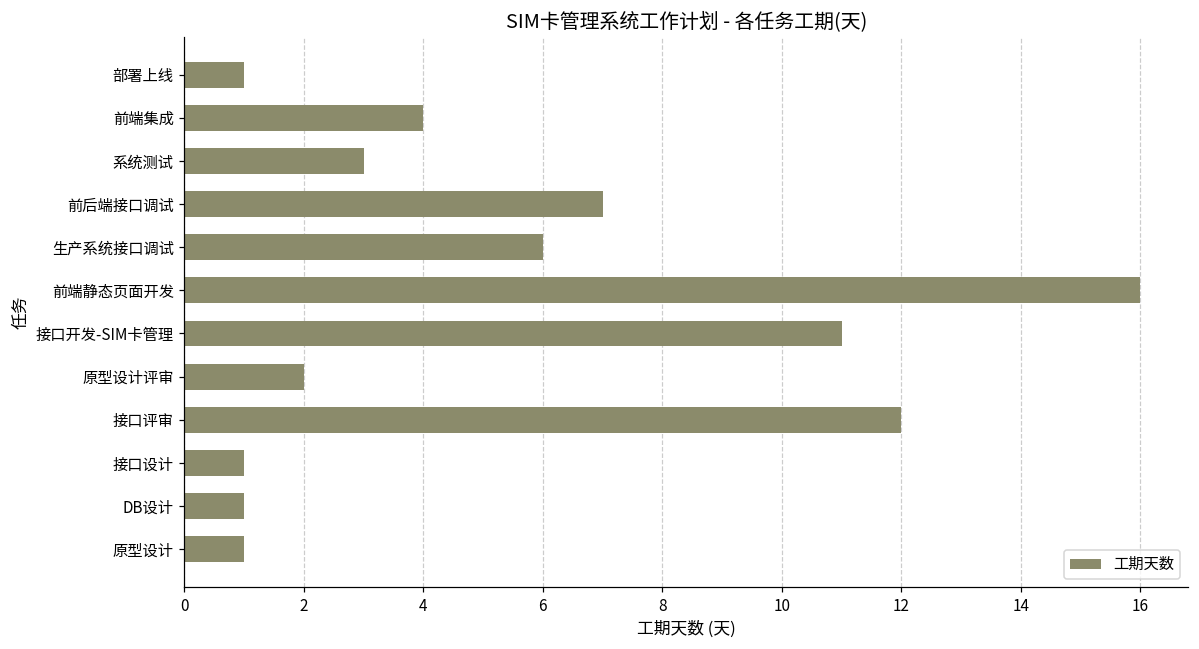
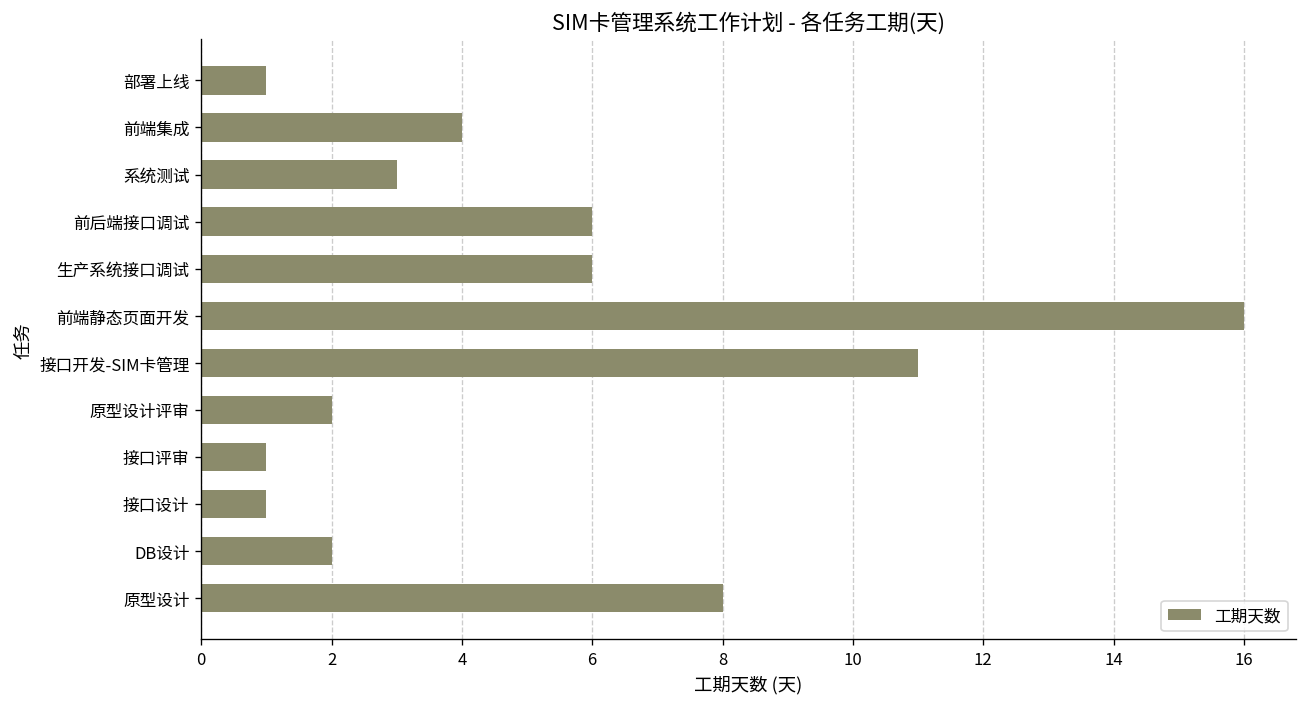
  {
    "部署上线": 1,
    "前端集成": 4,
    "系统测试": 3,
-   "前后端接口调试": 7,
+   "前后端接口调试": 6,
    "生产系统接口调试": 6,
    "前端静态页面开发": 16,
    "接口开发-SIM卡管理": 11,
    "原型设计评审": 2,
-   "接口评审": 12,
+   "接口评审": 1,
    "接口设计": 1,
-   "DB设计": 1,
-   "原型设计": 1
+   "DB设计": 2,
+   "原型设计": 8
  }
